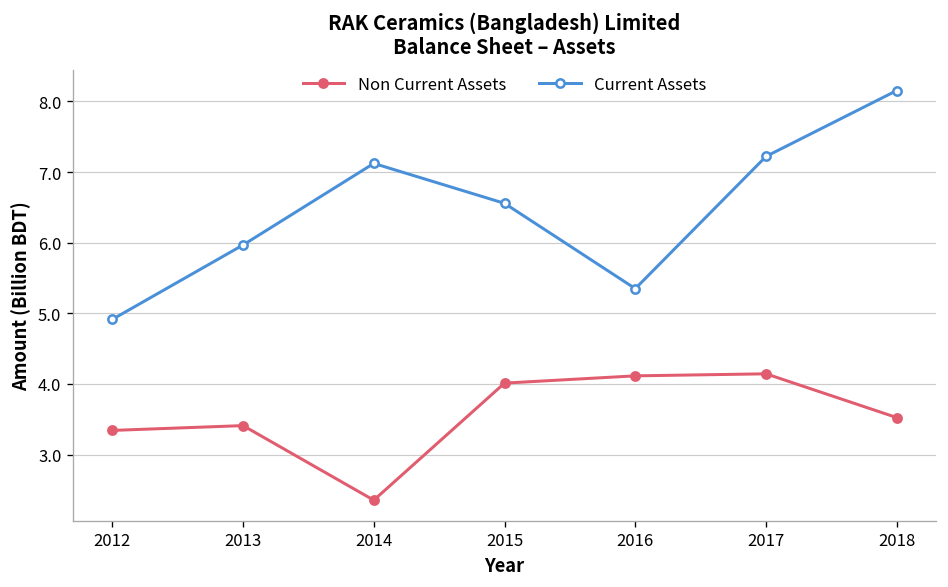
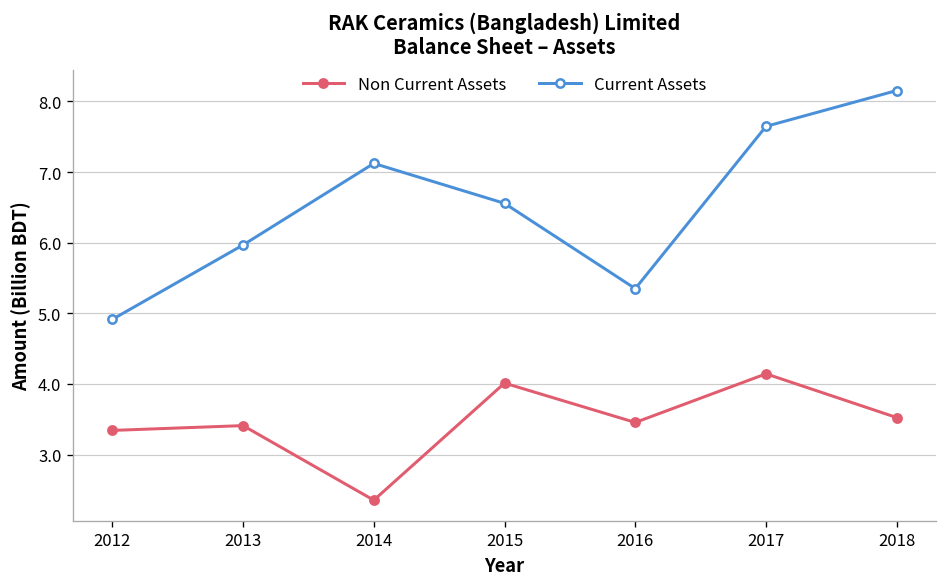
  {
    "Non Current Assets": {
      "2012": 3.3,
      "2013": 3.4,
      "2014": 2.4,
      "2015": 4.0,
-     "2016": 4.1,
+     "2016": 3.5,
      "2017": 4.1,
      "2018": 3.5
    },
    "Current Assets": {
      "2012": 4.9,
      "2013": 6.0,
      "2014": 7.1,
      "2015": 6.6,
      "2016": 5.3,
-     "2017": 7.2,
+     "2017": 7.6,
      "2018": 8.2
    }
  }
